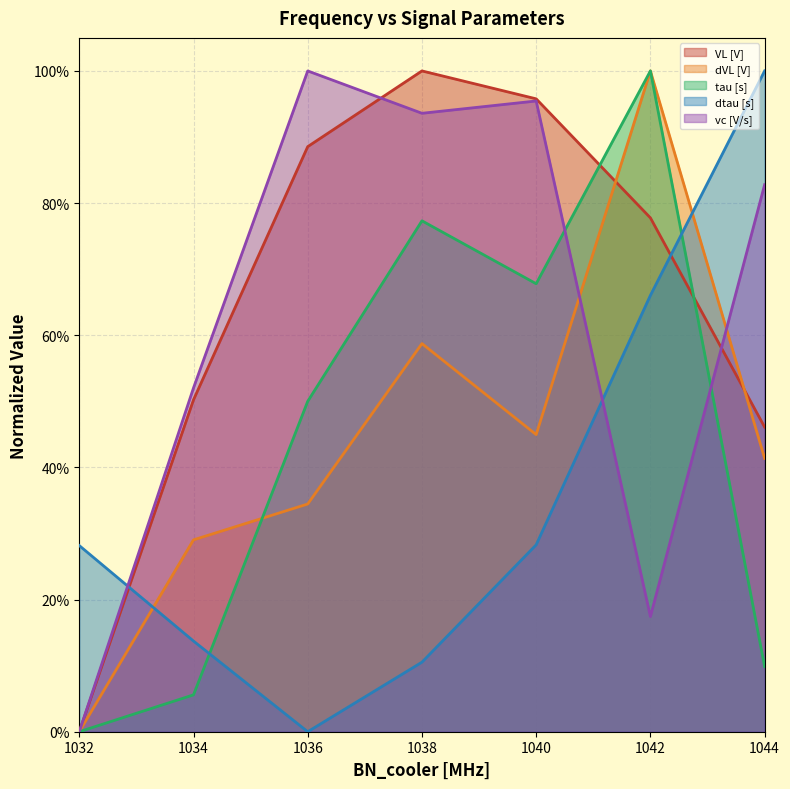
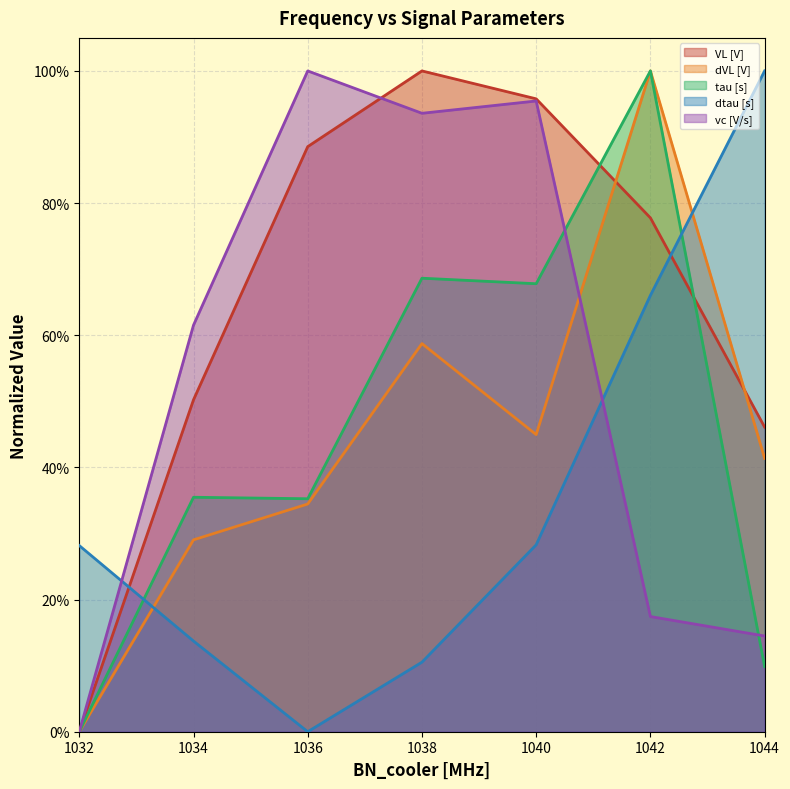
  {
    "tau [s]": {
-     "1034": "6%",
-     "1036": "50%",
-     "1038": "77%",
+     "1034": "35%",
+     "1036": "35%",
+     "1038": "69%",
      "1040": "68%",
      "1044": "10%"
    },
    "dtau [s]": {
      "1032": "28%",
      "1034": "14%",
      "1036": "0%",
      "1038": "11%",
      "1040": "28%",
      "1042": "66%",
      "1044": "100%"
    },
    "vc [V/s]": {
-     "1034": "52%",
+     "1034": "62%",
      "1036": "100%",
      "1038": "94%",
      "1042": "17%",
-     "1044": "83%"
+     "1044": "14%"
    }
  }
